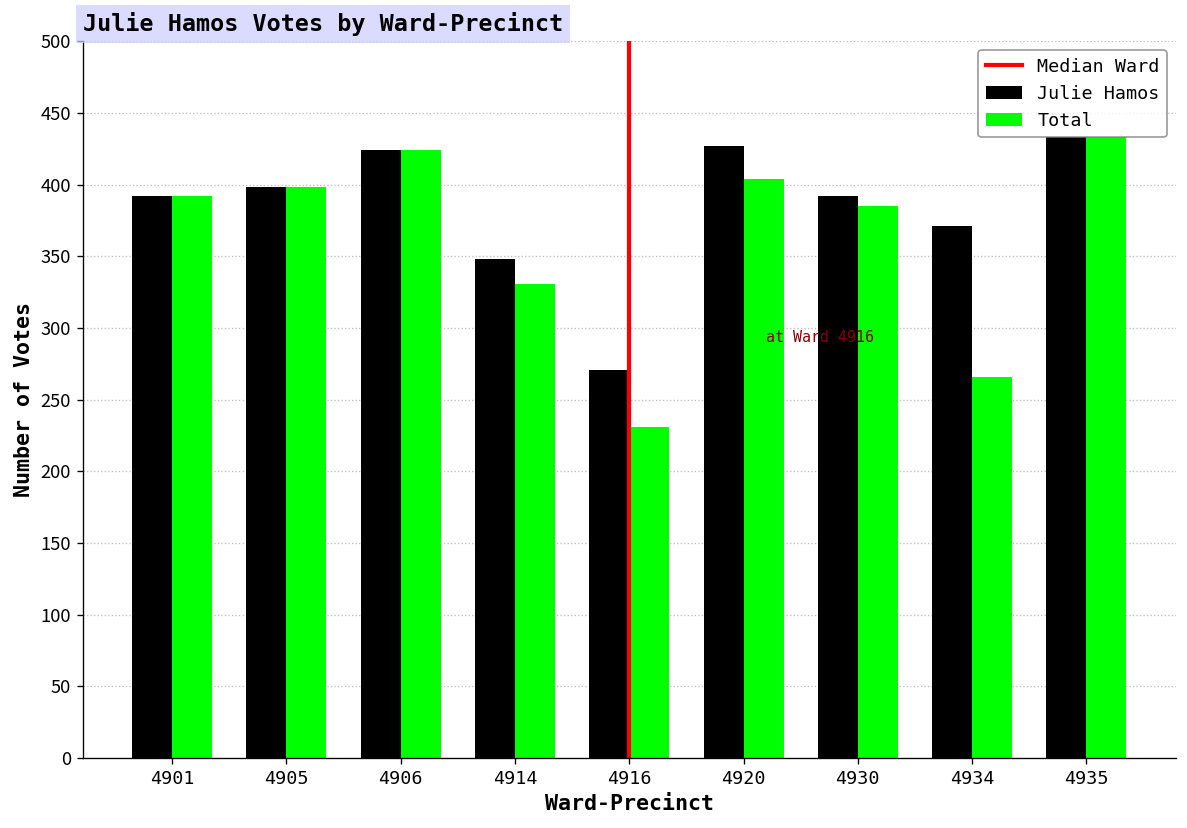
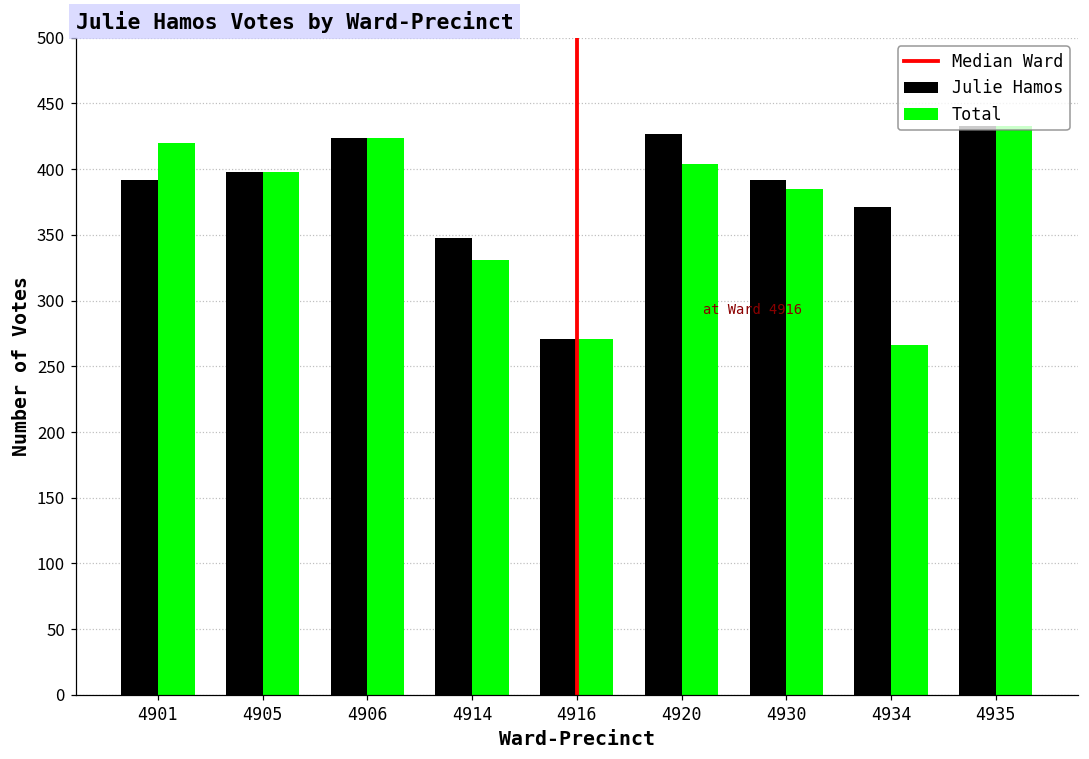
  {
    "Julie Hamos": {
      "4901": 392,
      "4905": 398,
      "4906": 424,
      "4914": 348,
      "4916": 271,
      "4920": 427,
      "4934": 371
    },
    "Total": {
-     "4901": 392,
+     "4901": 420,
      "4905": 398,
      "4906": 424,
      "4914": 331,
-     "4916": 231,
+     "4916": 271,
      "4920": 404,
      "4930": 385,
      "4934": 266
    }
  }
